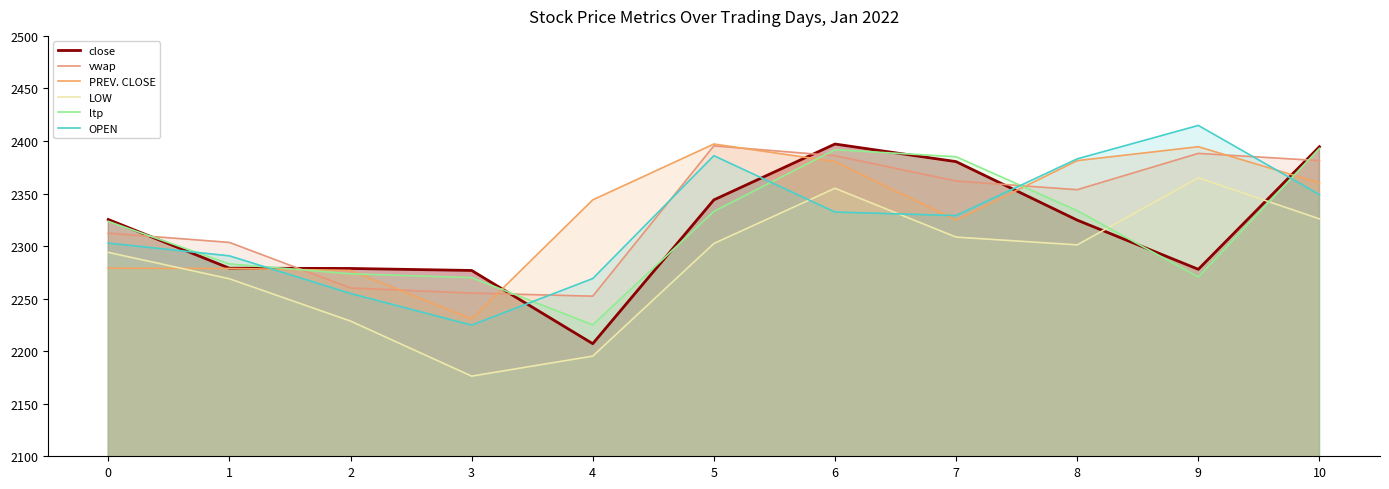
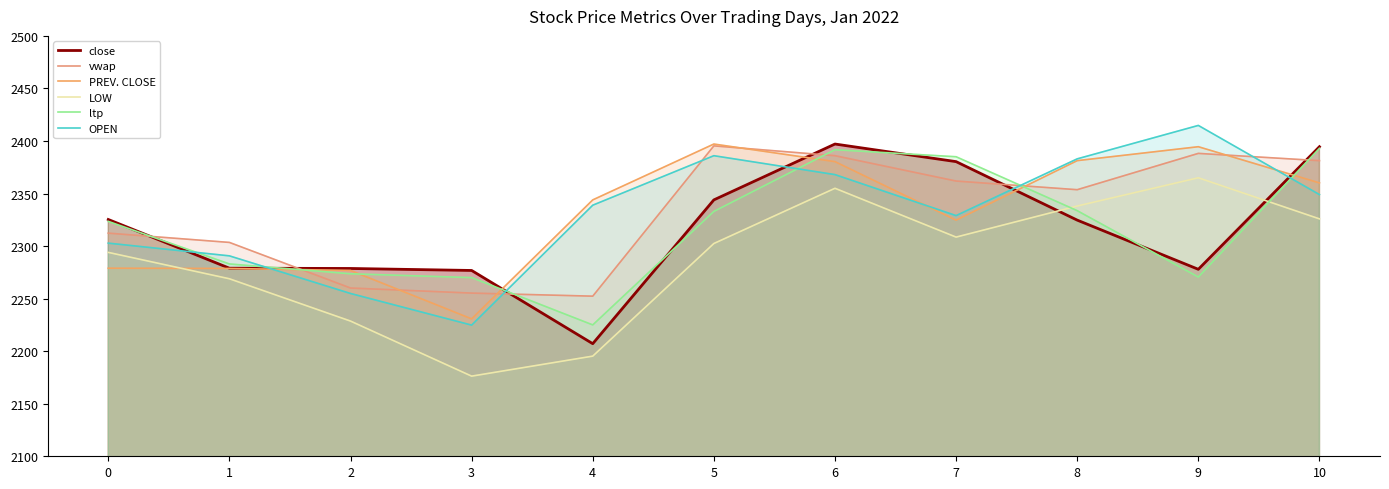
  {
    "close": {
      "3": 2277,
      "4": 2207,
      "5": 2344,
      "6": 2397,
      "7": 2380,
      "8": 2325,
      "9": 2278
    },
    "LOW": {
      "0": 2294,
      "1": 2269,
      "2": 2229,
      "3": 2176,
      "4": 2195,
      "5": 2302,
      "6": 2355,
      "7": 2309,
-     "8": 2301,
+     "8": 2338,
      "9": 2365,
      "10": 2326
    },
    "ltp": {
      "1": 2283,
      "2": 2274,
      "3": 2270,
      "4": 2225,
      "5": 2333,
      "6": 2392,
      "7": 2385,
      "8": 2334,
      "9": 2271
    },
    "OPEN": {
      "0": 2303,
      "1": 2291,
      "2": 2255,
      "3": 2225,
-     "4": 2269,
+     "4": 2339,
      "5": 2386,
-     "6": 2332,
+     "6": 2368,
      "7": 2329,
      "9": 2415,
      "10": 2349
    }
  }
